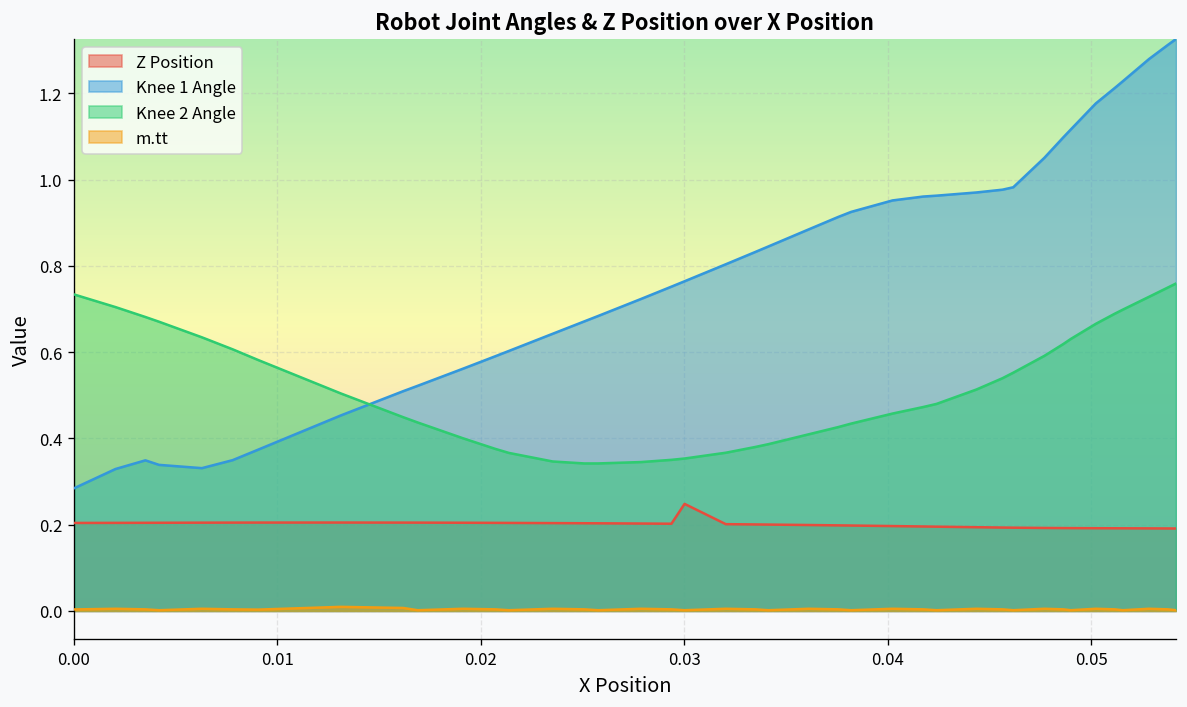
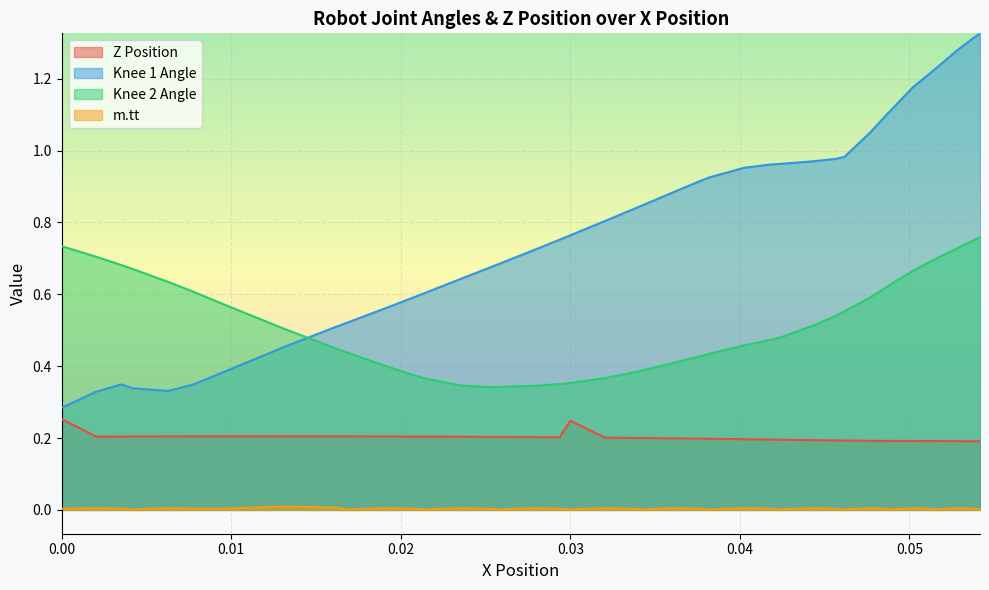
  {
    "Z Position": {
-     "0.00": 0.20,
+     "0.00": 0.25,
      "0.03": 0.25
    },
    "Knee 1 Angle": {
      "0.00": 0.28,
      "0.03": 0.76
    },
    "Knee 2 Angle": {
      "0.00": 0.73,
      "0.03": 0.35
    },
    "m.tt": {
      "0.00": 0.00,
      "0.03": 0.00
    }
  }
